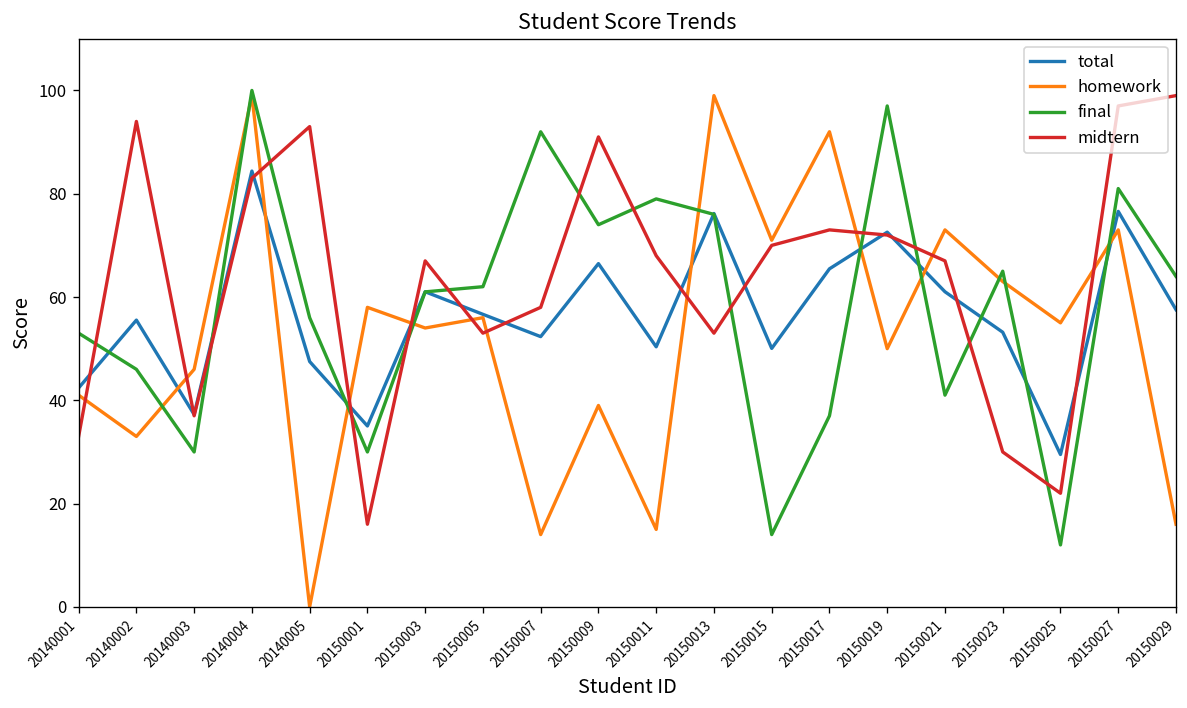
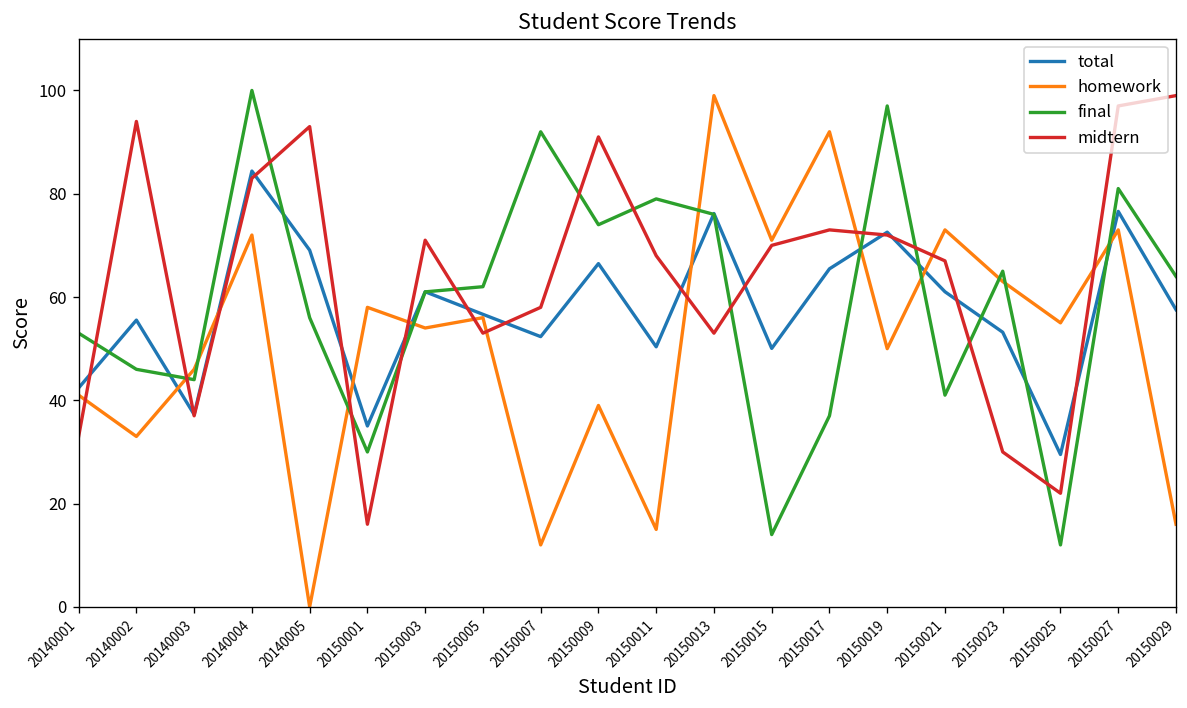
  {
    "total": {
      "20140001": 42,
      "20140002": 56,
      "20140004": 84,
-     "20140005": 48,
+     "20140005": 69,
      "20150001": 35,
      "20150005": 57,
      "20150007": 52,
      "20150009": 66,
      "20150011": 50,
      "20150015": 50,
      "20150017": 65,
      "20150021": 61,
      "20150023": 53,
      "20150025": 30,
      "20150027": 77,
      "20150029": 58
    },
    "homework": {
      "20140001": 41,
      "20140002": 33,
      "20140003": 46,
-     "20140004": 99,
+     "20140004": 72,
      "20140005": 0,
      "20150001": 58,
      "20150003": 54,
      "20150005": 56,
-     "20150007": 14,
+     "20150007": 12,
      "20150009": 39,
      "20150011": 15,
      "20150013": 99,
      "20150015": 71,
      "20150017": 92,
      "20150019": 50,
      "20150021": 73,
      "20150023": 63,
      "20150025": 55,
      "20150027": 73,
      "20150029": 16
    },
    "final": {
      "20140001": 53,
      "20140002": 46,
-     "20140003": 30,
+     "20140003": 44,
      "20140004": 100,
      "20140005": 56,
      "20150001": 30,
      "20150005": 62,
      "20150007": 92,
      "20150009": 74,
      "20150011": 79,
      "20150015": 14,
      "20150017": 37,
      "20150019": 97,
      "20150021": 41,
      "20150023": 65,
      "20150025": 12,
      "20150027": 81,
      "20150029": 64
    },
    "midtern": {
      "20140001": 33,
      "20140002": 94,
      "20140004": 83,
      "20140005": 93,
      "20150001": 16,
-     "20150003": 67,
+     "20150003": 71,
      "20150005": 53,
      "20150007": 58,
      "20150009": 91,
      "20150011": 68,
      "20150013": 53,
      "20150015": 70,
      "20150017": 73,
      "20150021": 67,
      "20150023": 30,
      "20150025": 22,
      "20150029": 99
    }
  }
